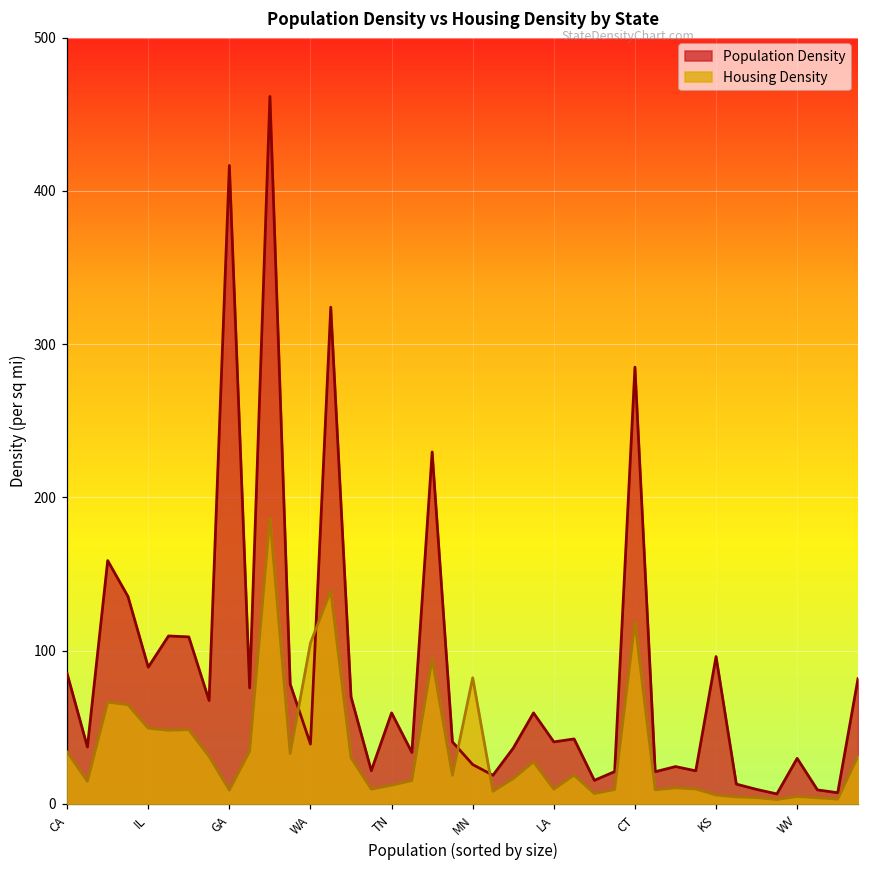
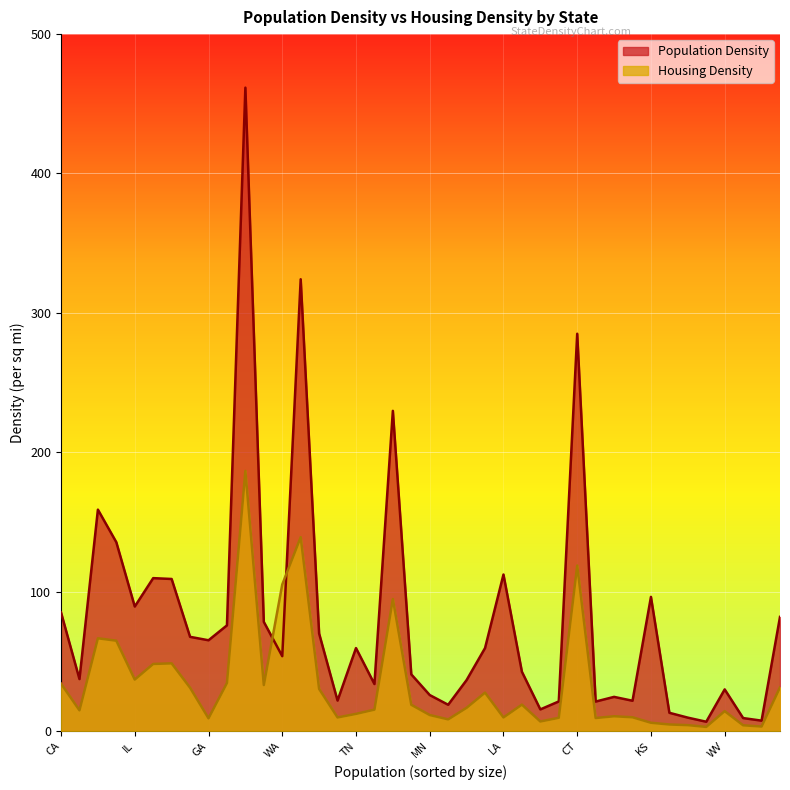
  {
    "Population Density": {
      "CA": 85,
      "IL": 89,
-     "GA": 417,
-     "WA": 39,
+     "GA": 65,
+     "WA": 54,
      "TN": 59,
      "MN": 26,
-     "LA": 41,
+     "LA": 112,
      "CT": 285,
      "KS": 96,
      "WV": 30
    },
    "Housing Density": {
      "CA": 34,
-     "IL": 49,
+     "IL": 37,
      "GA": 9,
      "WA": 105,
      "TN": 12,
-     "MN": 82,
+     "MN": 11,
      "LA": 10,
      "CT": 119,
      "KS": 6,
-     "WV": 5
+     "WV": 14
    }
  }
